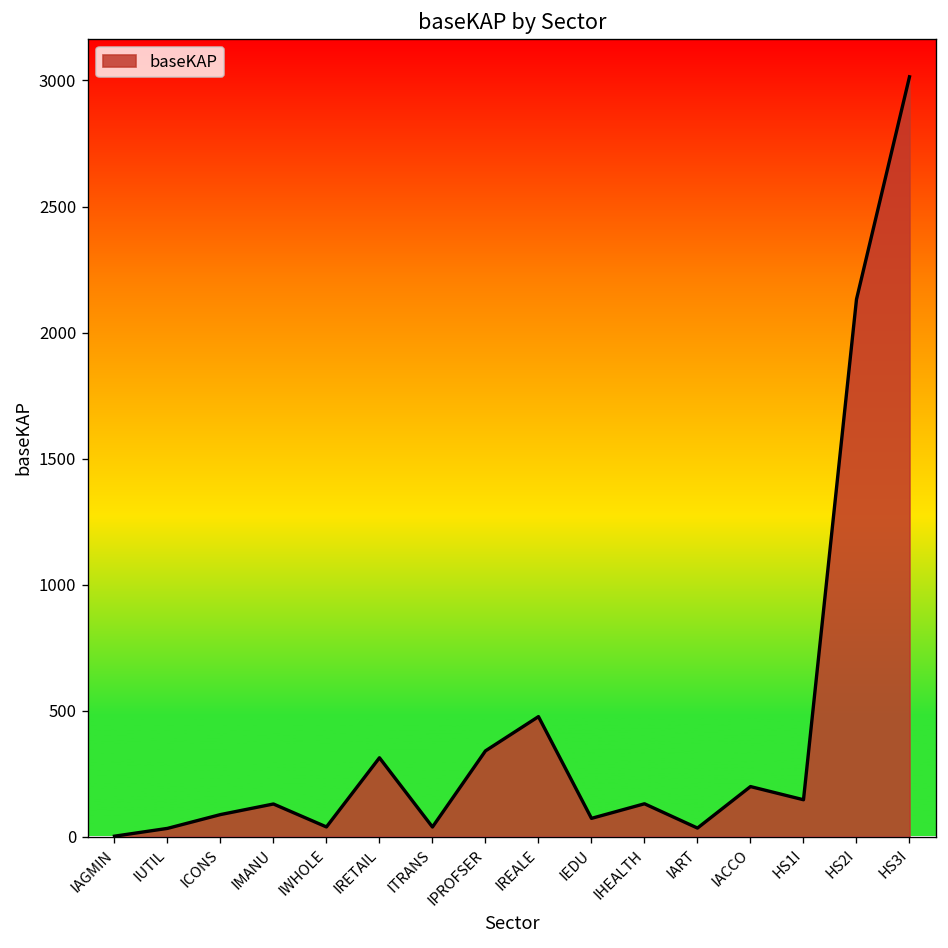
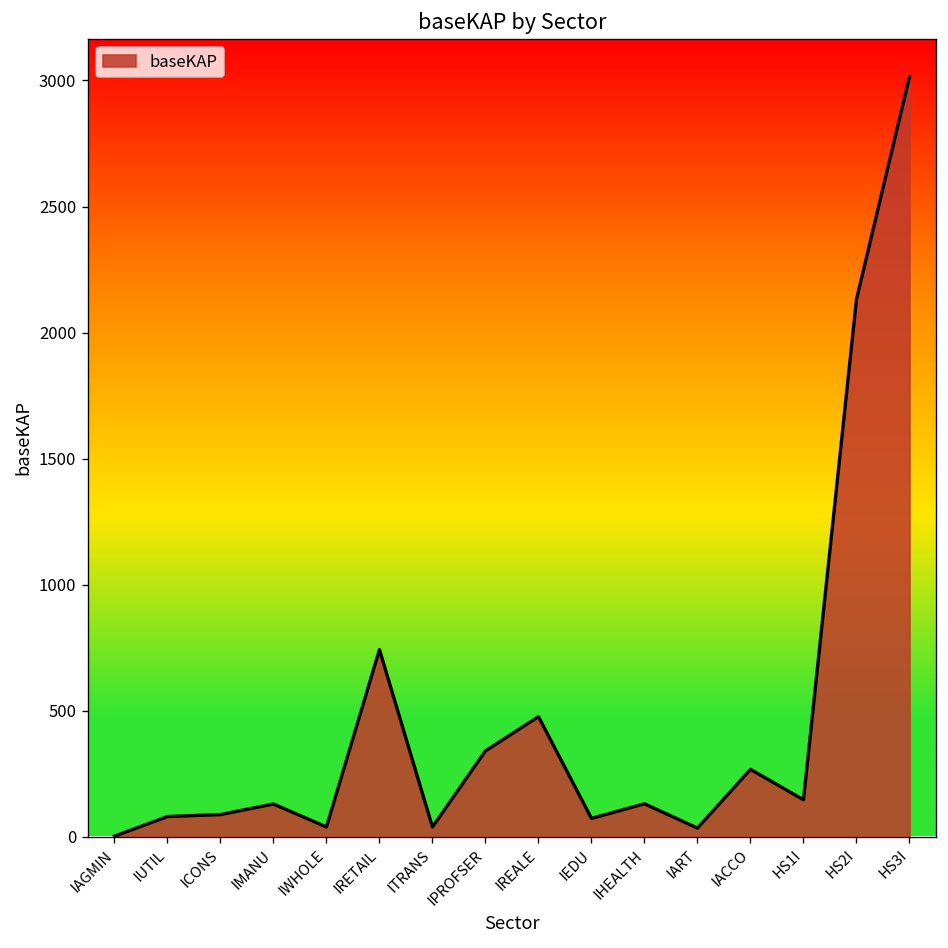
  {
    "IAGMIN": 0,
-   "IUTIL": 30,
+   "IUTIL": 80,
    "ICONS": 90,
    "IMANU": 130,
    "IWHOLE": 40,
-   "IRETAIL": 310,
+   "IRETAIL": 740,
    "ITRANS": 40,
    "IPROFSER": 340,
    "IREALE": 480,
    "IEDU": 70,
    "IHEALTH": 130,
    "IART": 40,
-   "IACCO": 200,
+   "IACCO": 270,
    "HS1I": 150,
    "HS2I": 2130,
    "HS3I": 3010
  }
